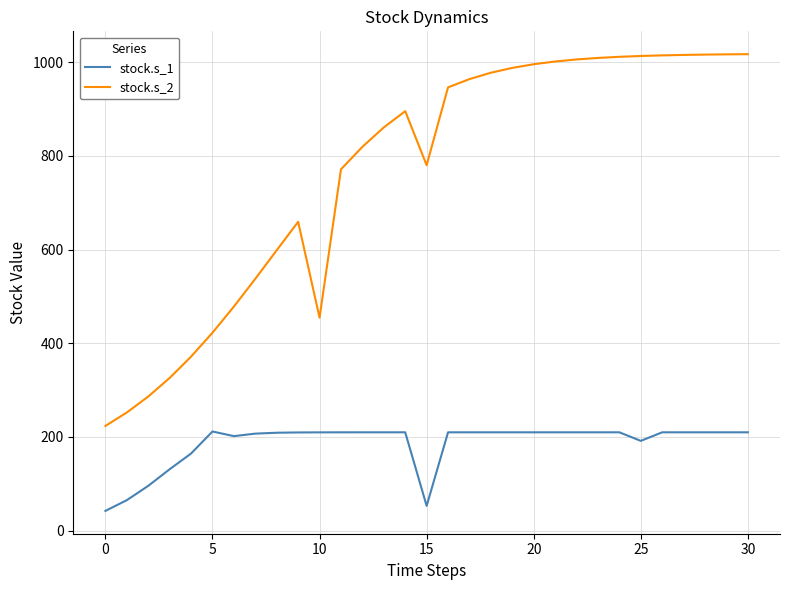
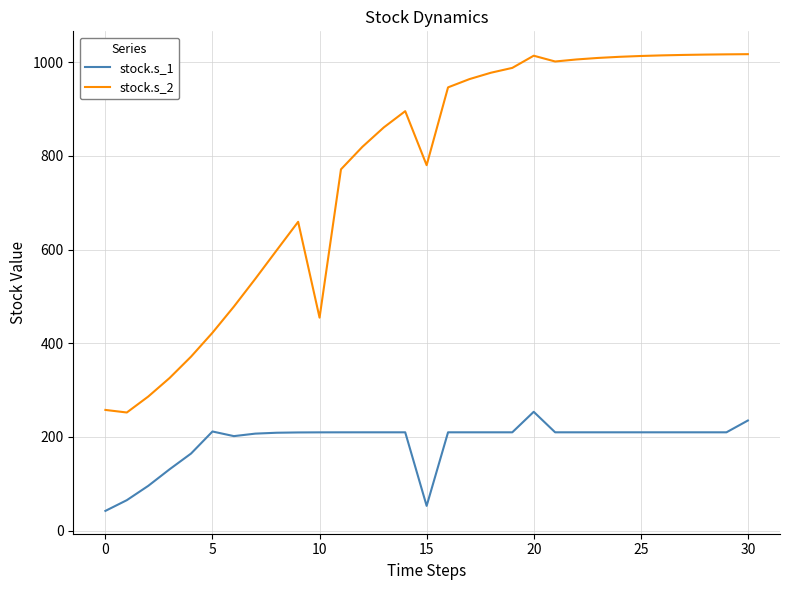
  {
    "stock.s_1": {
      "0": 40,
      "5": 210,
      "10": 210,
      "15": 50,
-     "20": 210,
-     "25": 190,
-     "30": 210
+     "20": 250,
+     "25": 210,
+     "30": 230
    },
    "stock.s_2": {
-     "0": 220,
+     "0": 260,
      "5": 420,
      "10": 450,
      "15": 780,
-     "20": 1000,
+     "20": 1010,
      "25": 1010,
      "30": 1020
    }
  }
